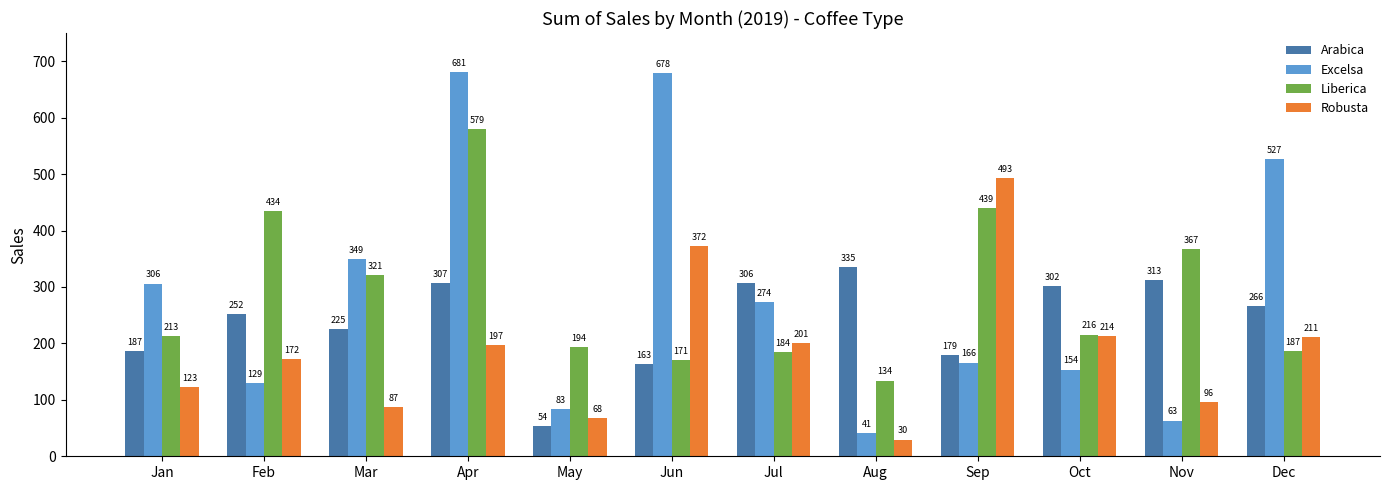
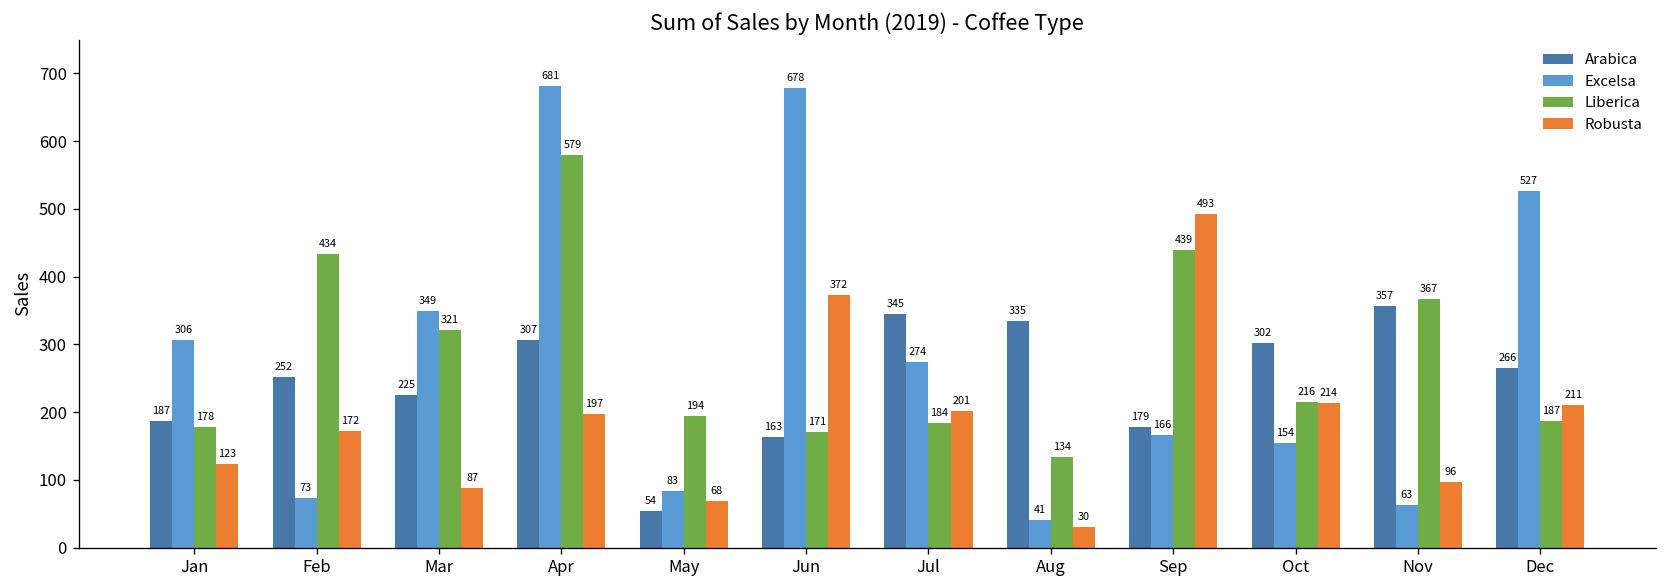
  {
    "Arabica": {
      "Jan": 187,
      "Feb": 252,
      "Mar": 225,
      "Apr": 307,
      "May": 54,
      "Jun": 163,
-     "Jul": 306,
+     "Jul": 345,
      "Aug": 335,
      "Sep": 179,
      "Oct": 302,
-     "Nov": 313,
+     "Nov": 357,
      "Dec": 266
    },
    "Excelsa": {
      "Jan": 306,
-     "Feb": 129,
+     "Feb": 73,
      "Mar": 349,
      "Apr": 681,
      "May": 83,
      "Jun": 678,
      "Jul": 274,
      "Aug": 41,
      "Sep": 166,
      "Oct": 154,
      "Nov": 63,
      "Dec": 527
    },
    "Liberica": {
-     "Jan": 213,
+     "Jan": 178,
      "Feb": 434,
      "Mar": 321,
      "Apr": 579,
      "May": 194,
      "Jun": 171,
      "Jul": 184,
      "Aug": 134,
      "Sep": 439,
      "Oct": 216,
      "Nov": 367,
      "Dec": 187
    },
    "Robusta": {
      "Jan": 123,
      "Feb": 172,
      "Mar": 87,
      "Apr": 197,
      "May": 68,
      "Jun": 372,
      "Jul": 201,
      "Aug": 30,
      "Sep": 493,
      "Oct": 214,
      "Nov": 96,
      "Dec": 211
    }
  }
